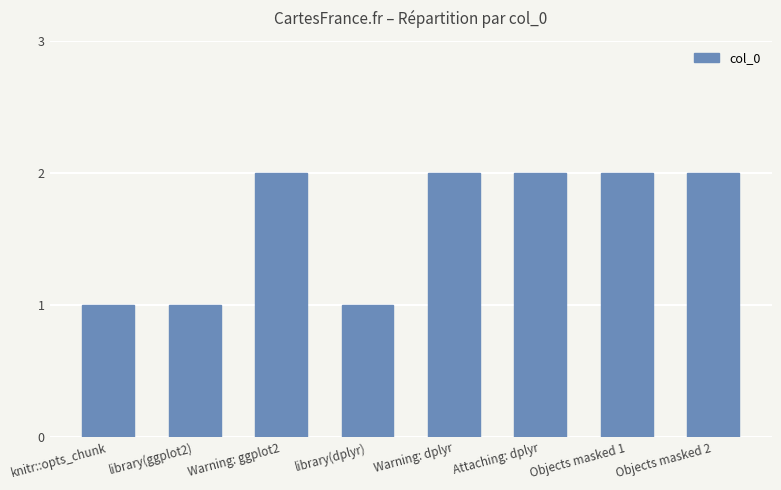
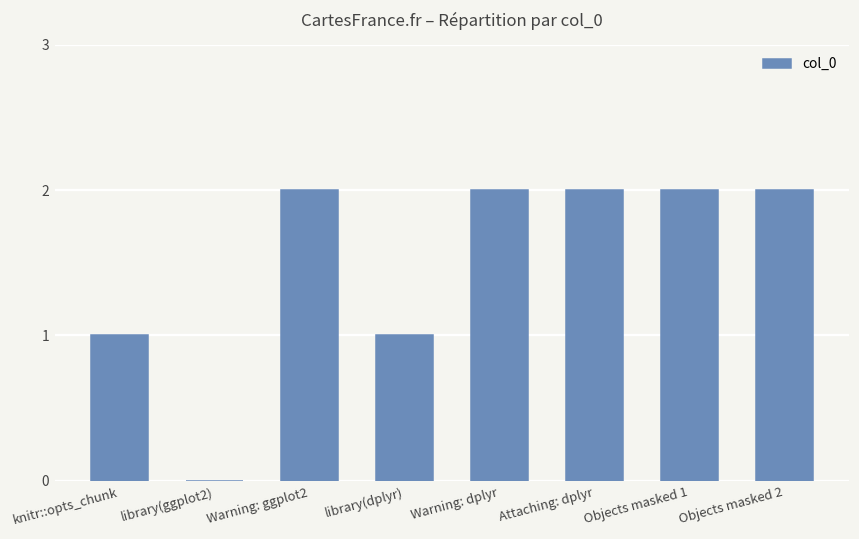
  {
    "knitr::opts_chunk": 1,
-   "library(ggplot2)": 1,
+   "library(ggplot2)": 0,
    "Warning: ggplot2": 2,
    "library(dplyr)": 1,
    "Warning: dplyr": 2,
    "Attaching: dplyr": 2,
    "Objects masked 1": 2,
    "Objects masked 2": 2
  }
